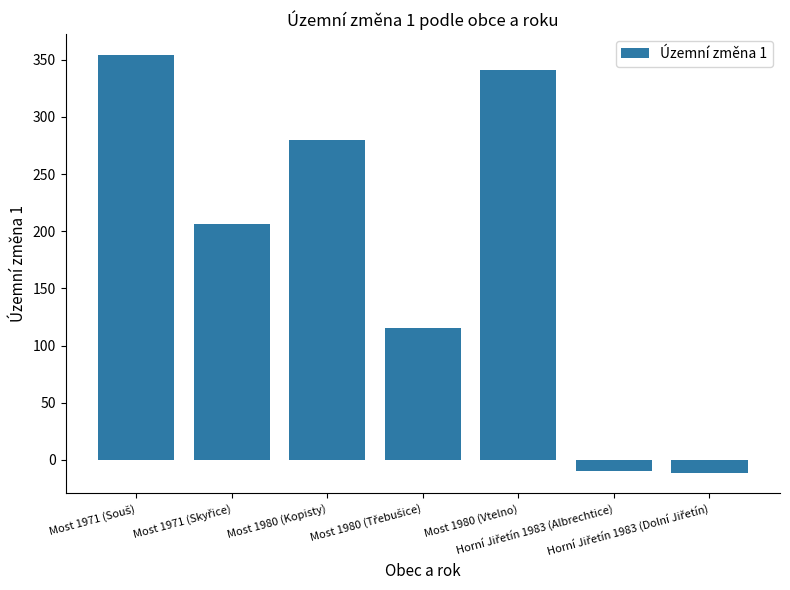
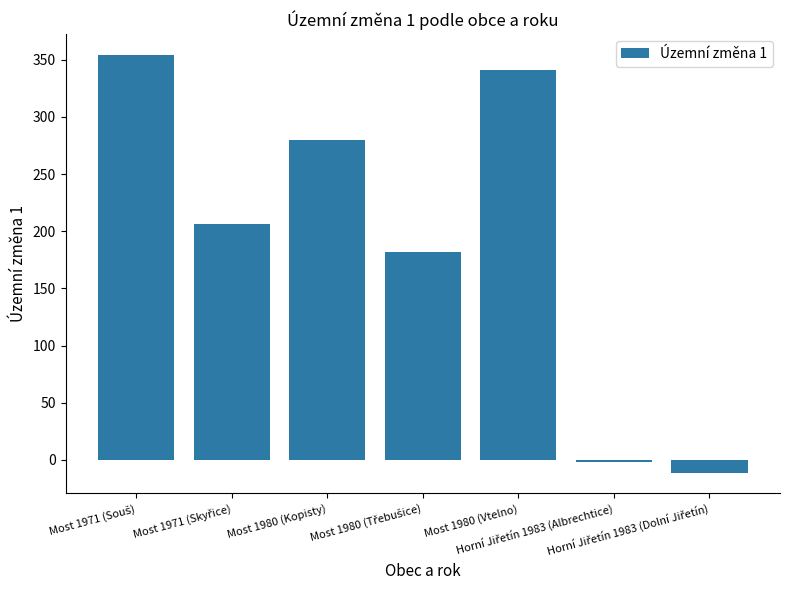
  {
    "Most 1971 (Souš)": 354,
    "Most 1971 (Skyřice)": 206,
    "Most 1980 (Kopisty)": 280,
-   "Most 1980 (Třebušice)": 115,
+   "Most 1980 (Třebušice)": 182,
    "Most 1980 (Vtelno)": 341,
-   "Horní Jiřetín 1983 (Albrechtice)": -10,
+   "Horní Jiřetín 1983 (Albrechtice)": -2,
    "Horní Jiřetín 1983 (Dolní Jiřetín)": -11
  }
